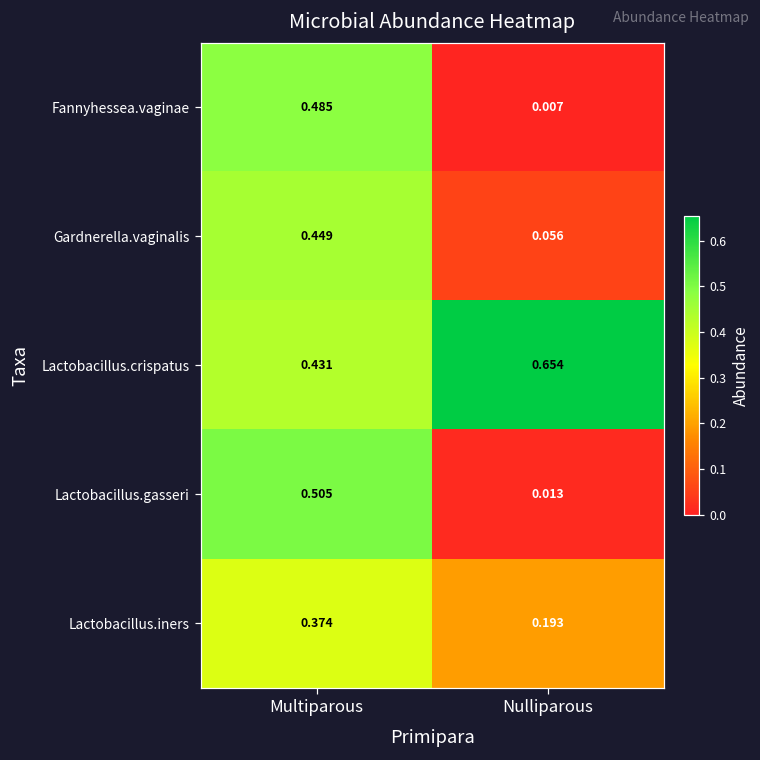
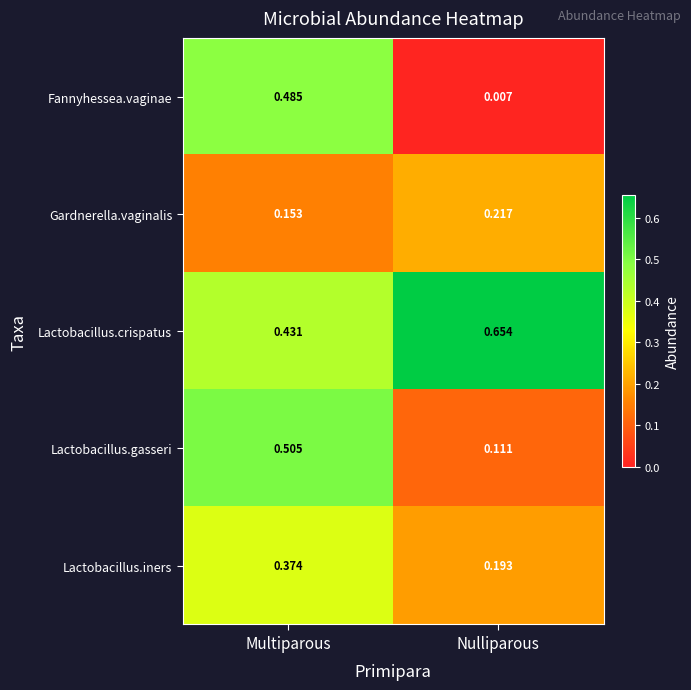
  {
    "Fannyhessea.vaginae": {
      "Multiparous": 0.485,
      "Nulliparous": 0.007
    },
    "Gardnerella.vaginalis": {
-     "Multiparous": 0.449,
-     "Nulliparous": 0.056
+     "Multiparous": 0.153,
+     "Nulliparous": 0.217
    },
    "Lactobacillus.crispatus": {
      "Multiparous": 0.431,
      "Nulliparous": 0.654
    },
    "Lactobacillus.gasseri": {
      "Multiparous": 0.505,
-     "Nulliparous": 0.013
+     "Nulliparous": 0.111
    },
    "Lactobacillus.iners": {
      "Multiparous": 0.374,
      "Nulliparous": 0.193
    }
  }
